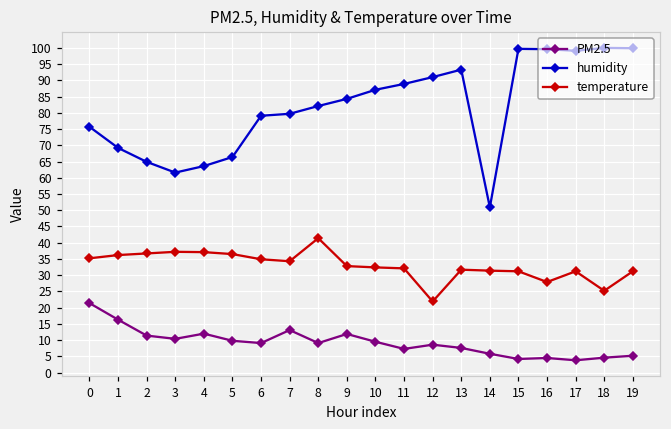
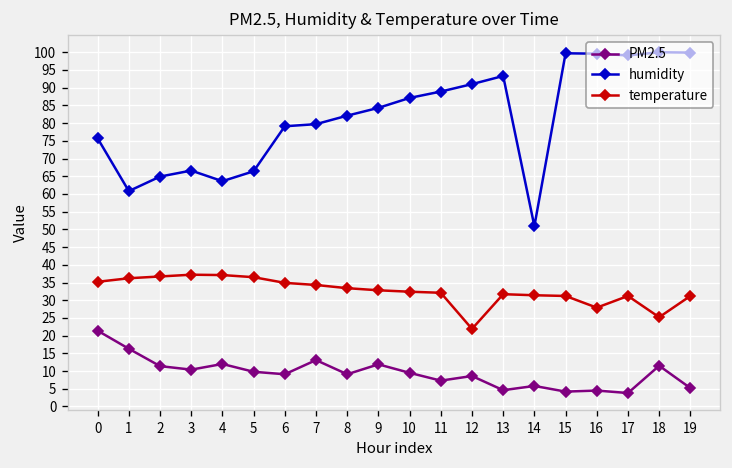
  {
    "PM2.5": {
      "0": 21,
      "1": 16,
      "2": 11,
      "3": 10,
      "4": 12,
      "5": 10,
      "6": 9,
      "7": 13,
      "8": 9,
      "9": 12,
      "10": 10,
      "11": 7,
      "12": 9,
-     "13": 8,
+     "13": 5,
      "14": 6,
      "15": 4,
      "16": 5,
      "17": 4,
-     "18": 5,
+     "18": 12,
      "19": 5
    },
    "humidity": {
      "0": 76,
-     "1": 69,
+     "1": 61,
      "2": 65,
-     "3": 62,
+     "3": 67,
      "4": 64,
      "5": 66,
      "6": 79,
      "7": 80,
      "8": 82,
      "9": 84,
      "10": 87,
      "11": 89,
      "12": 91,
      "13": 93,
      "14": 51,
      "15": 100
    },
    "temperature": {
      "0": 35,
      "1": 36,
      "2": 37,
      "3": 37,
      "4": 37,
      "5": 37,
      "6": 35,
      "7": 34,
-     "8": 41,
+     "8": 33,
      "9": 33,
      "10": 32,
      "11": 32,
      "12": 22,
      "13": 32,
      "14": 31,
      "15": 31,
      "16": 28,
      "17": 31,
      "18": 25,
      "19": 31
    }
  }
